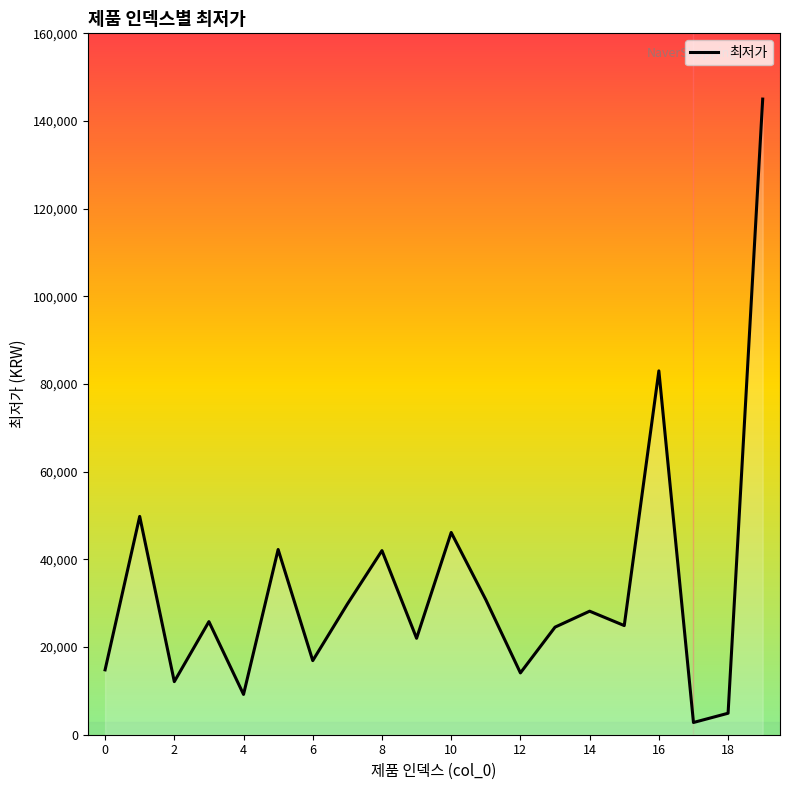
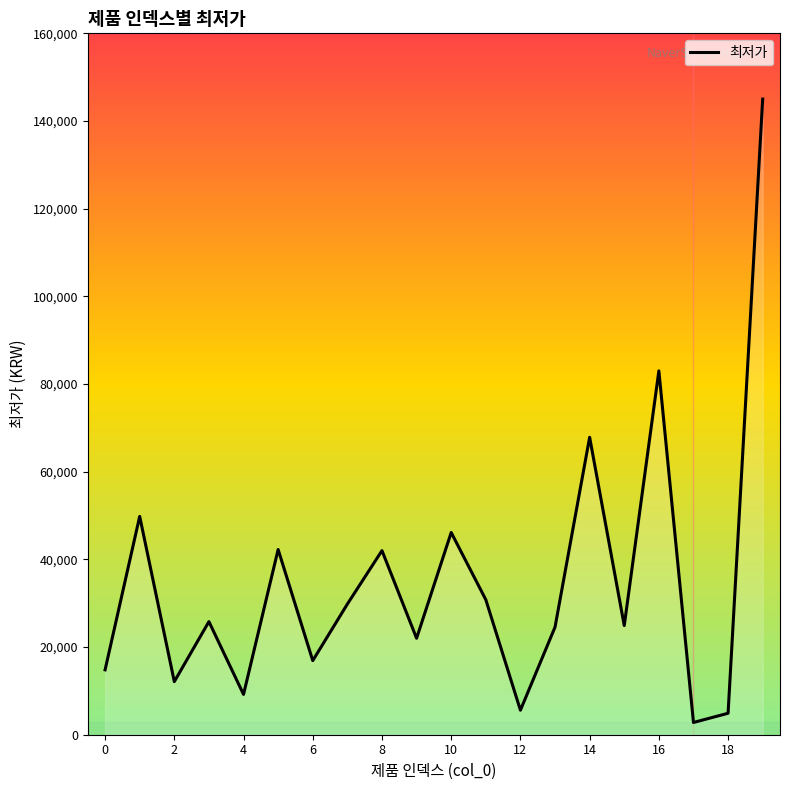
  {
    "0": "15,000",
    "2": "12,000",
    "4": "9,000",
    "6": "17,000",
    "8": "42,000",
    "10": "46,000",
-   "12": "14,000",
-   "14": "28,000",
+   "12": "6,000",
+   "14": "68,000",
    "16": "83,000",
    "18": "5,000"
  }
